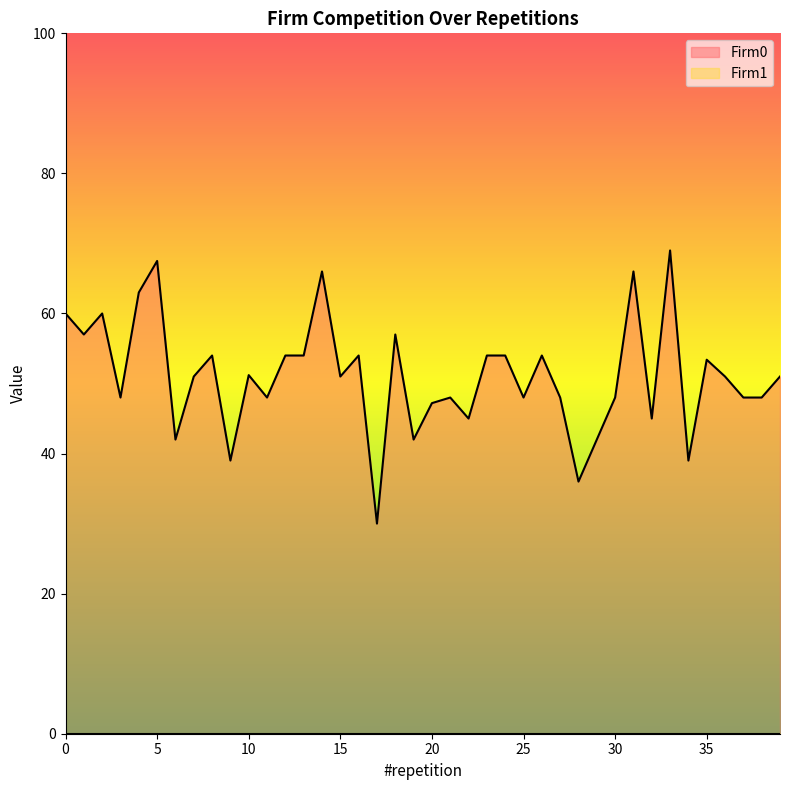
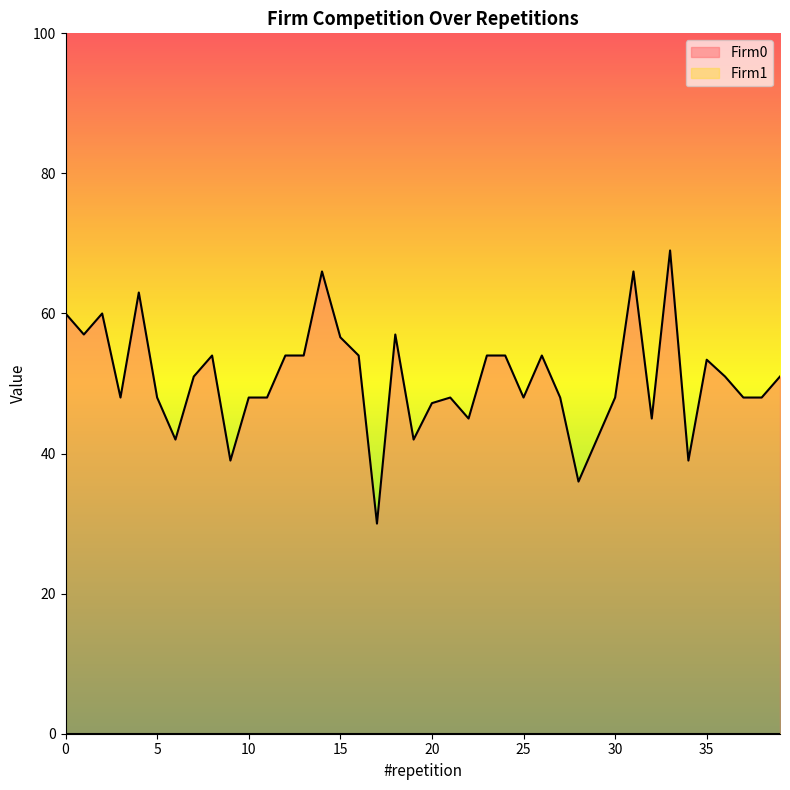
  {
    "Firm0": {
      "0": 60,
-     "5": 68,
-     "10": 51,
-     "15": 51,
+     "5": 48,
+     "10": 48,
+     "15": 57,
      "20": 47,
      "25": 48,
      "30": 48,
      "35": 53
    },
    "Firm1": {
      "0": 0,
      "5": 0,
      "10": 0,
      "15": 0,
      "20": 0,
      "25": 0,
      "30": 0,
      "35": 0
    }
  }
